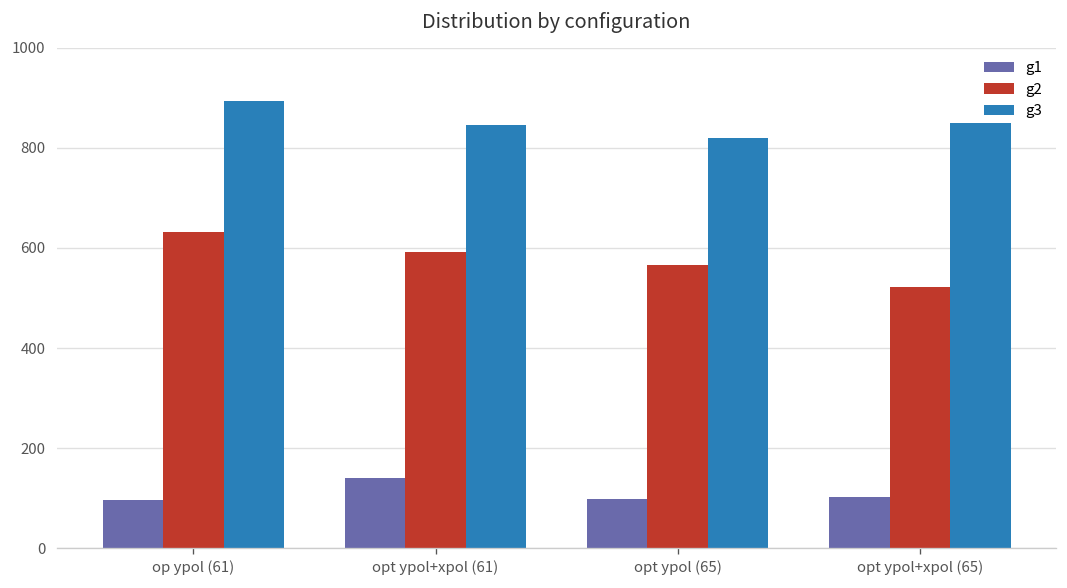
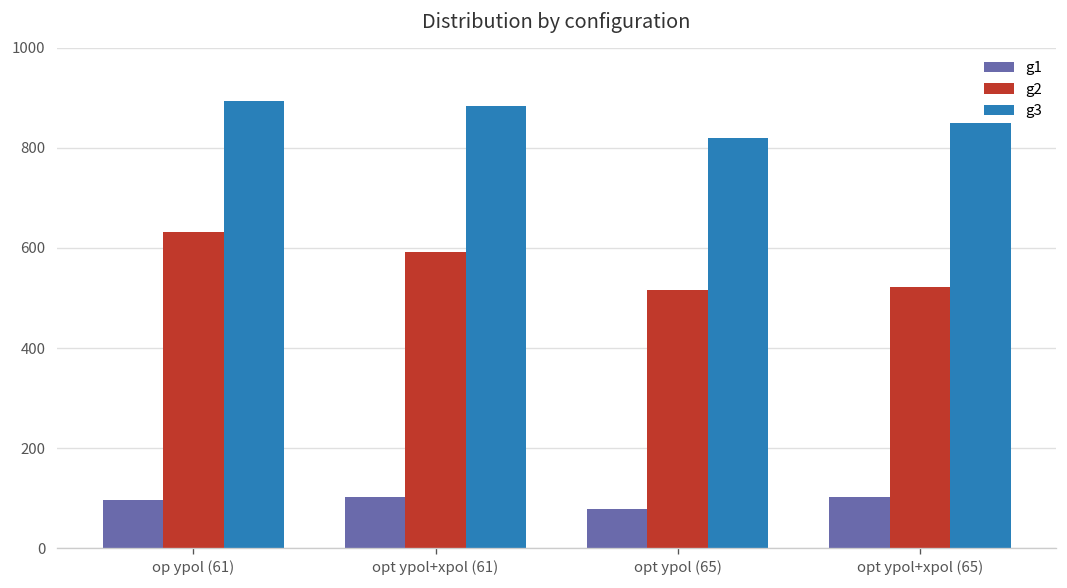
  {
    "g1": {
      "op ypol (61)": 100,
-     "opt ypol+xpol (61)": 140,
-     "opt ypol (65)": 100,
+     "opt ypol+xpol (61)": 100,
+     "opt ypol (65)": 80,
      "opt ypol+xpol (65)": 100
    },
    "g2": {
      "op ypol (61)": 630,
      "opt ypol+xpol (61)": 590,
-     "opt ypol (65)": 570,
+     "opt ypol (65)": 520,
      "opt ypol+xpol (65)": 520
    },
    "g3": {
      "op ypol (61)": 890,
-     "opt ypol+xpol (61)": 850,
+     "opt ypol+xpol (61)": 880,
      "opt ypol (65)": 820,
      "opt ypol+xpol (65)": 850
    }
  }
